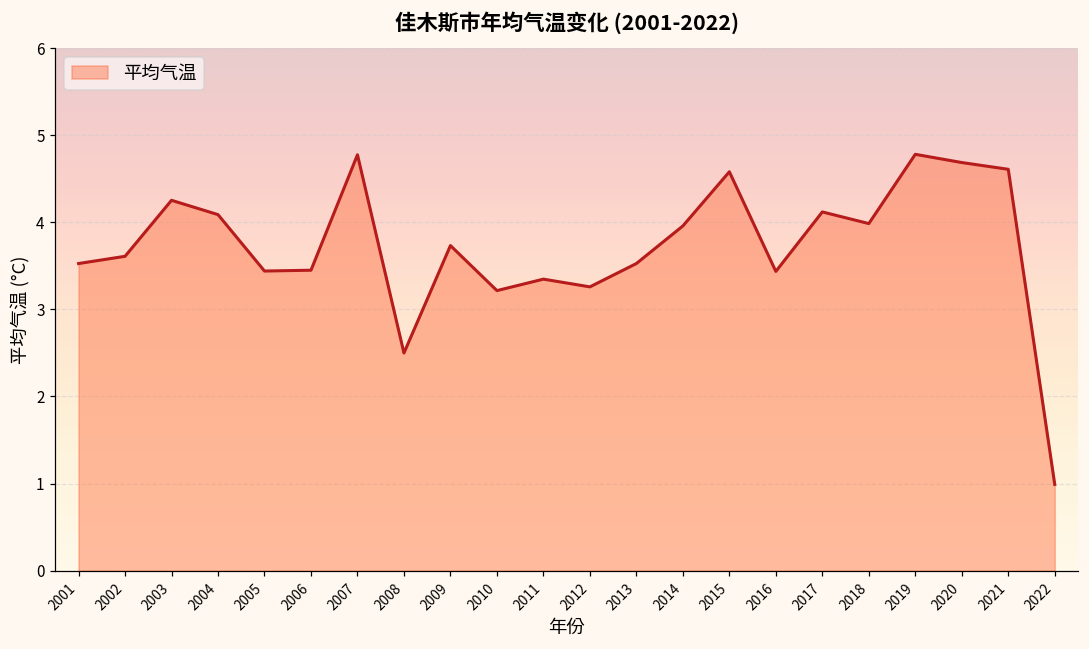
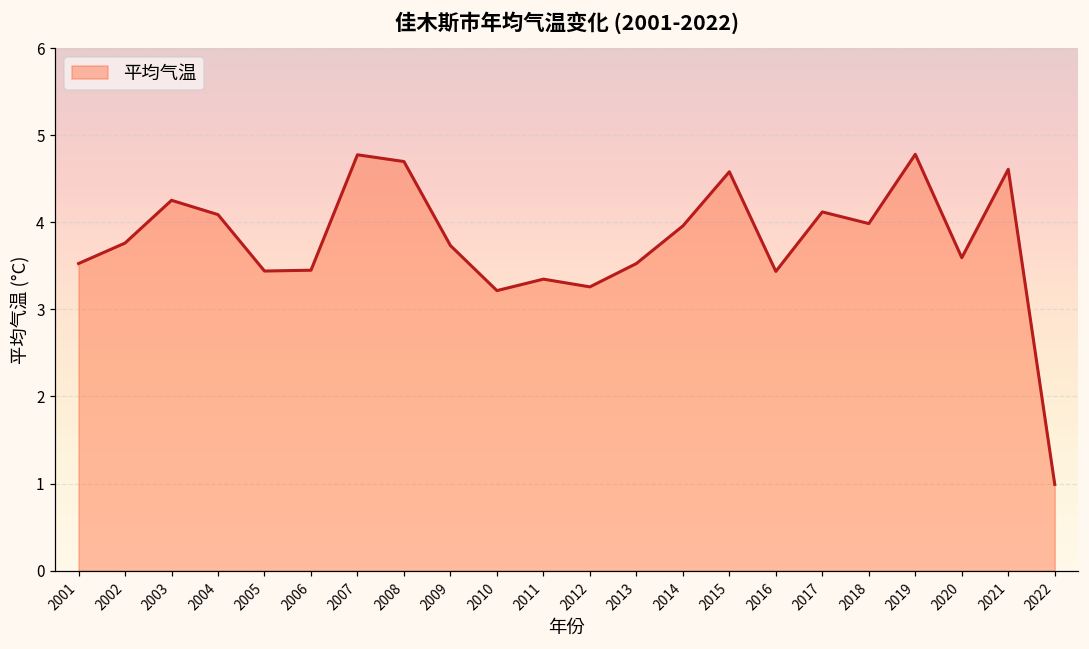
  {
    "2001": 3.5,
-   "2002": 3.6,
+   "2002": 3.8,
    "2003": 4.3,
    "2004": 4.1,
    "2005": 3.4,
    "2006": 3.5,
    "2007": 4.8,
-   "2008": 2.5,
+   "2008": 4.7,
    "2009": 3.7,
    "2010": 3.2,
    "2011": 3.3,
    "2012": 3.3,
    "2013": 3.5,
    "2014": 4.0,
    "2015": 4.6,
    "2016": 3.4,
    "2017": 4.1,
    "2018": 4.0,
    "2019": 4.8,
-   "2020": 4.7,
+   "2020": 3.6,
    "2021": 4.6,
    "2022": 1.0
  }
